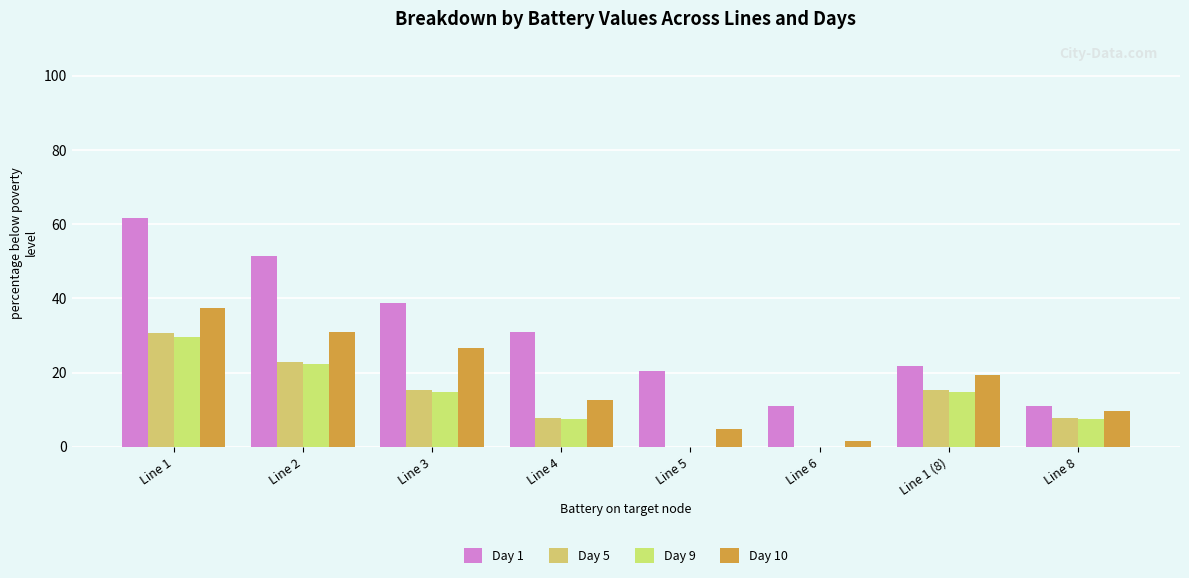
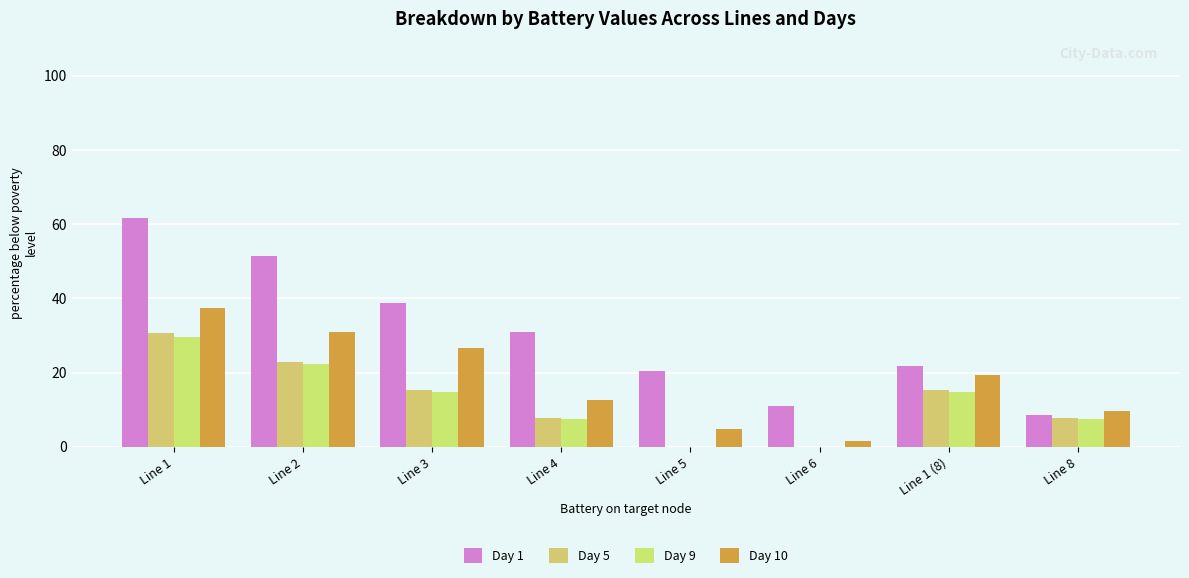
  {
    "Day 1": {
      "Line 1": 62,
      "Line 2": 51,
      "Line 3": 39,
      "Line 4": 31,
      "Line 5": 21,
      "Line 6": 11,
      "Line 1 (8)": 22,
-     "Line 8": 11
+     "Line 8": 9
    },
    "Day 10": {
      "Line 1": 38,
      "Line 2": 31,
      "Line 3": 27,
      "Line 4": 13,
      "Line 5": 5,
      "Line 6": 2,
      "Line 1 (8)": 19,
      "Line 8": 10
    }
  }
